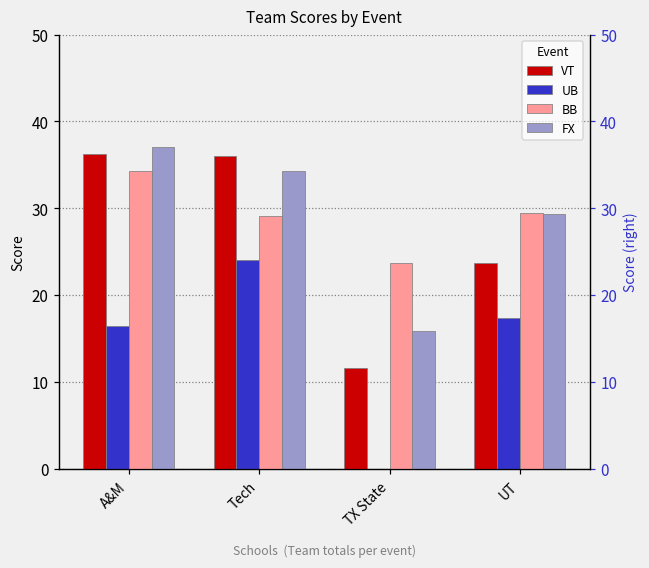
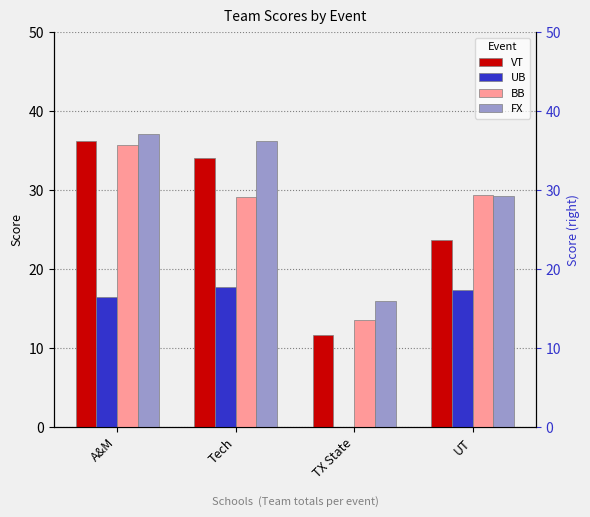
  {
    "VT": {
      "A&M": 36,
-     "Tech": 36,
+     "Tech": 34,
      "TX State": 12,
      "UT": 24
    },
    "UB": {
      "A&M": 16,
-     "Tech": 24,
+     "Tech": 18,
      "TX State": 0,
      "UT": 17
    },
    "BB": {
-     "A&M": 34,
+     "A&M": 36,
      "Tech": 29,
-     "TX State": 24,
+     "TX State": 14,
      "UT": 29
    },
    "FX": {
      "A&M": 37,
-     "Tech": 34,
+     "Tech": 36,
      "TX State": 16,
      "UT": 29
    }
  }
